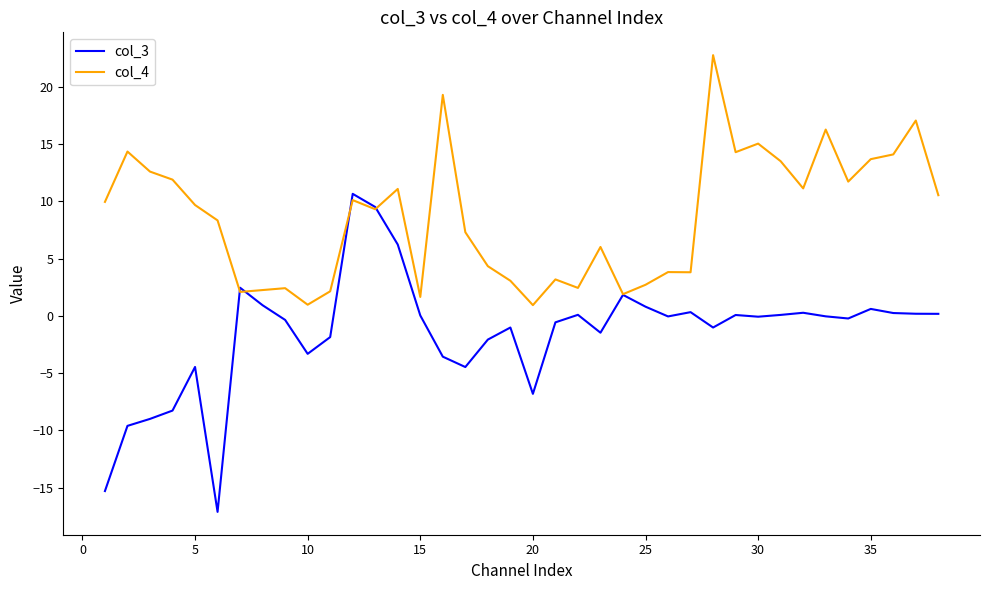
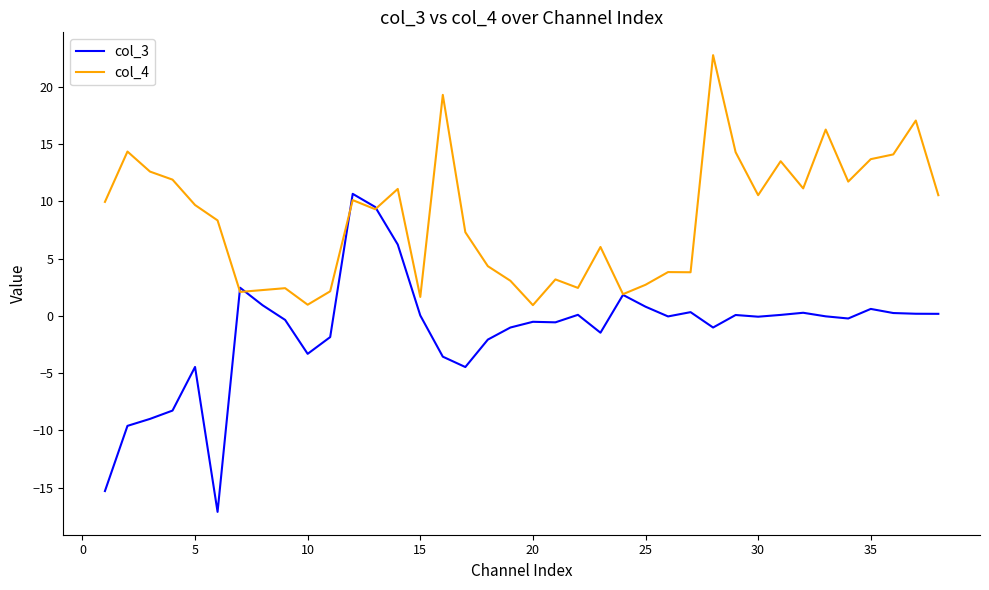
  {
    "col_3": {
      "5": -4.5,
      "10": -3.3,
      "15": 0.0,
-     "20": -6.8,
+     "20": -0.5,
      "25": 0.8,
      "30": -0.1,
      "35": 0.6
    },
    "col_4": {
      "5": 9.7,
      "10": 1.0,
      "15": 1.7,
      "20": 0.9,
      "25": 2.7,
-     "30": 15.1,
+     "30": 10.5,
      "35": 13.7
    }
  }
